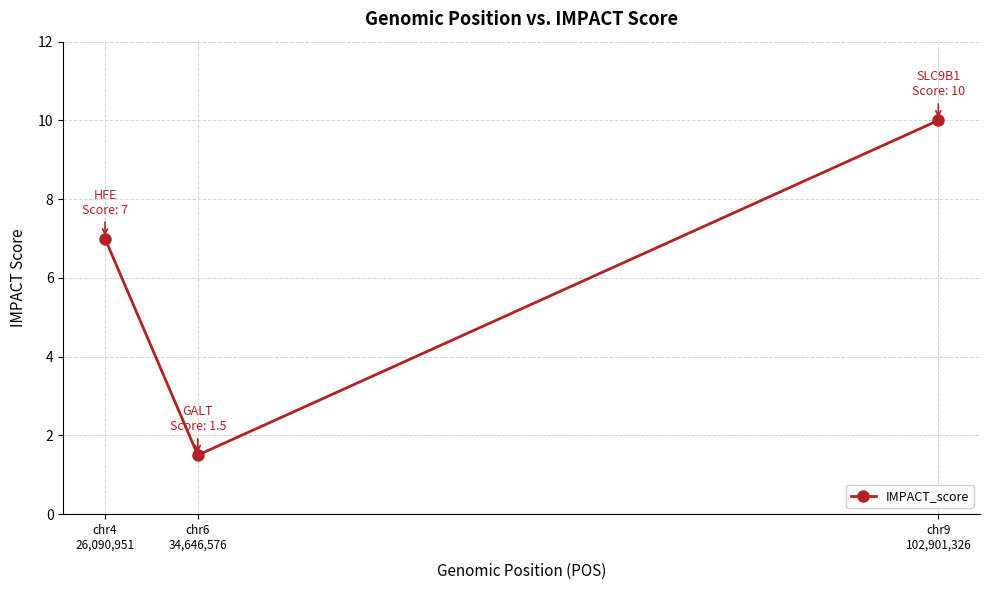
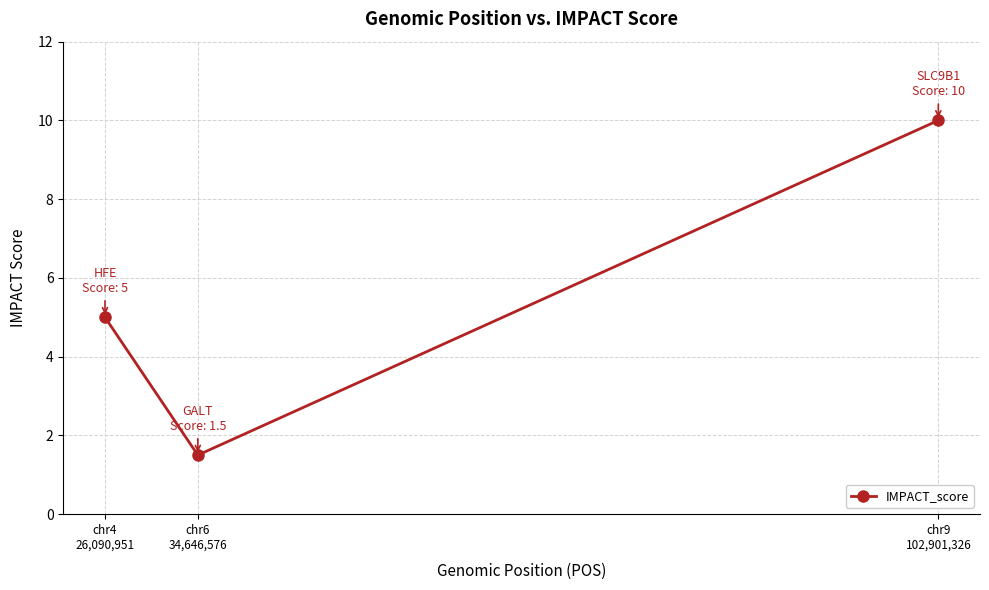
  {
-   "chr4 26,090,951": 7,
+   "chr4 26,090,951": 5,
    "chr6 34,646,576": 1.5,
    "chr9 102,901,326": 10
  }
